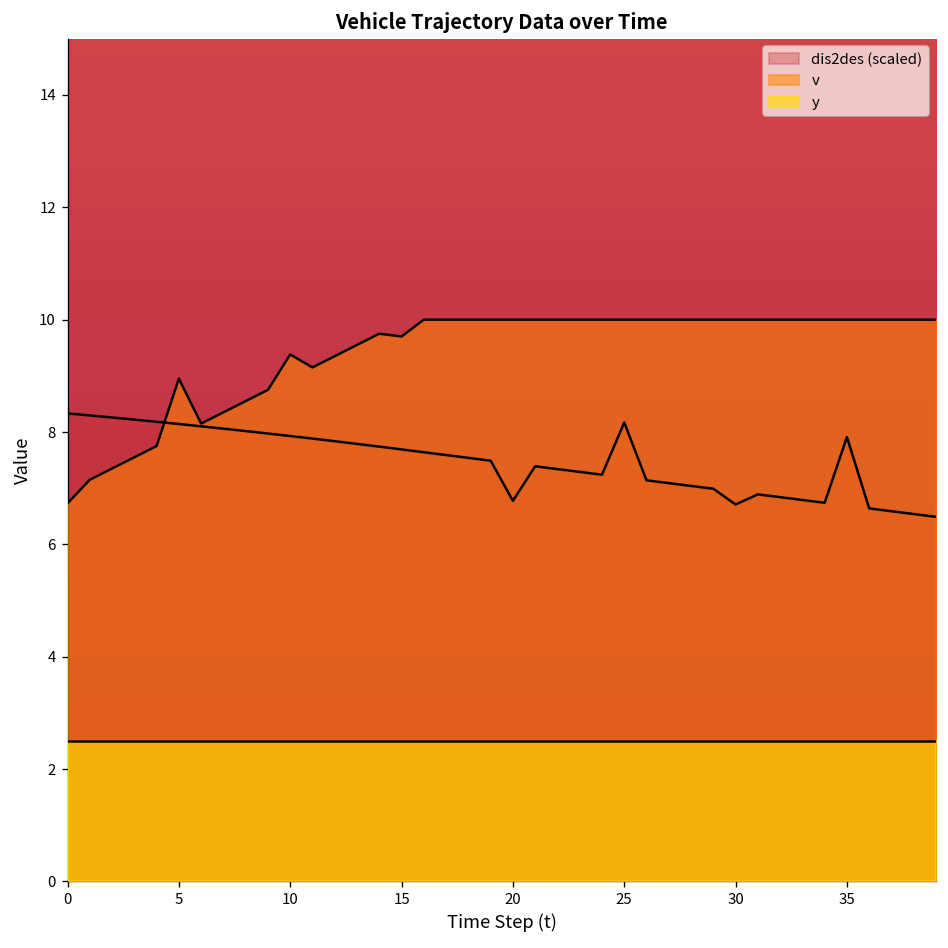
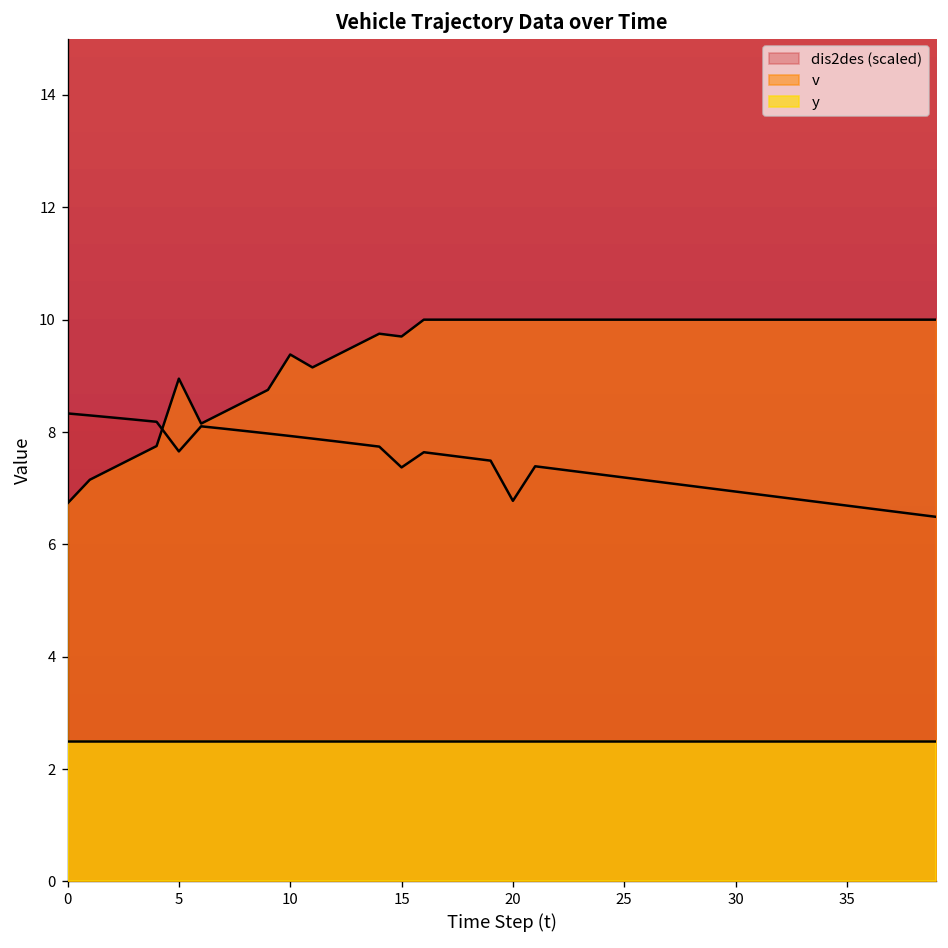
  {
    "dis2des (scaled)": {
      "0": 8.3,
-     "5": 8.1,
+     "5": 7.7,
      "10": 7.9,
-     "15": 7.7,
+     "15": 7.4,
      "20": 6.8,
-     "25": 8.2,
-     "30": 6.7,
-     "35": 7.9
+     "25": 7.2,
+     "30": 6.9,
+     "35": 6.7
    },
    "v": {
      "0": 6.7,
      "5": 9.0,
      "10": 9.4,
      "15": 9.7,
      "20": 10.0,
      "25": 10.0,
      "30": 10.0,
      "35": 10.0
    },
    "y": {
      "0": 2.5,
      "5": 2.5,
      "10": 2.5,
      "15": 2.5,
      "20": 2.5,
      "25": 2.5,
      "30": 2.5,
      "35": 2.5
    }
  }
